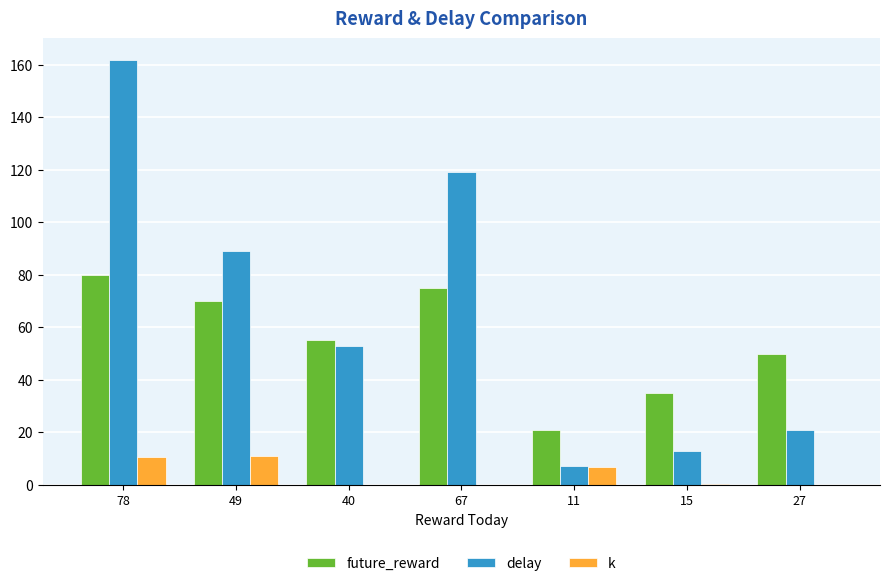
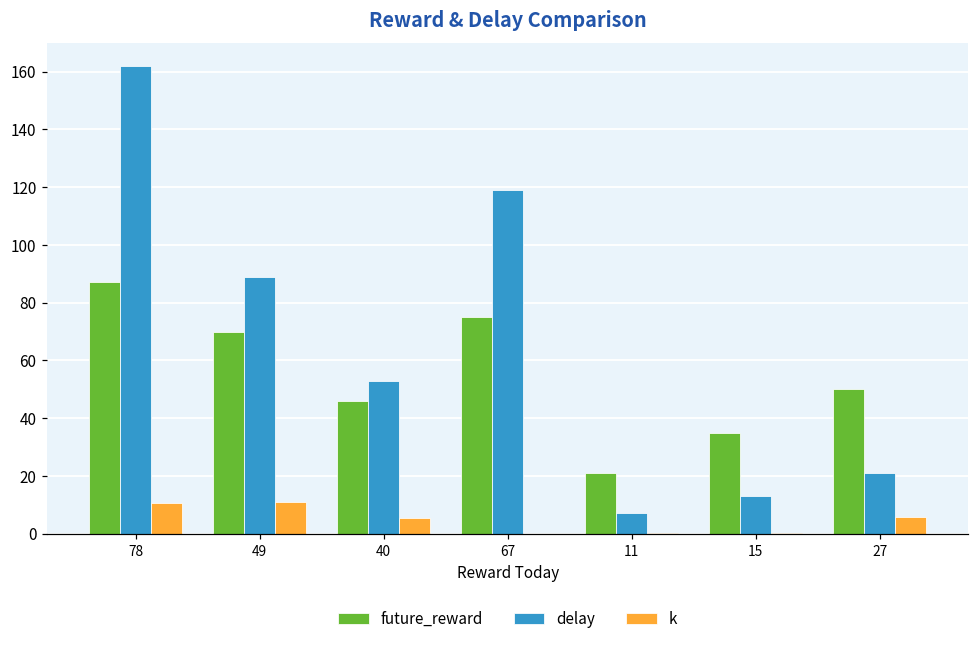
  {
    "future_reward": {
-     "78": 80,
+     "78": 87,
      "49": 70,
-     "40": 55,
+     "40": 46,
      "67": 75,
      "11": 21,
      "15": 35,
      "27": 50
    },
    "delay": {
      "78": 162,
      "49": 89,
      "40": 53,
      "67": 119,
      "11": 7,
      "15": 13,
      "27": 21
    },
    "k": {
      "78": 11,
      "49": 11,
-     "40": 0,
-     "11": 7,
-     "27": 0
+     "40": 5,
+     "11": 0,
+     "27": 6
    }
  }
